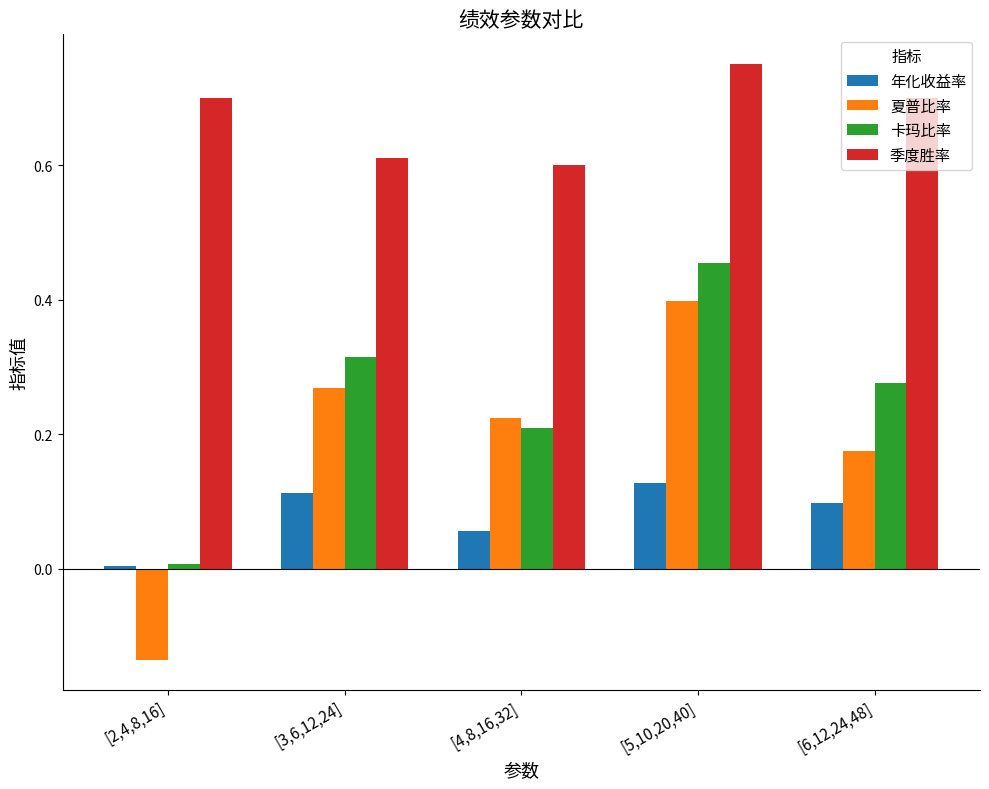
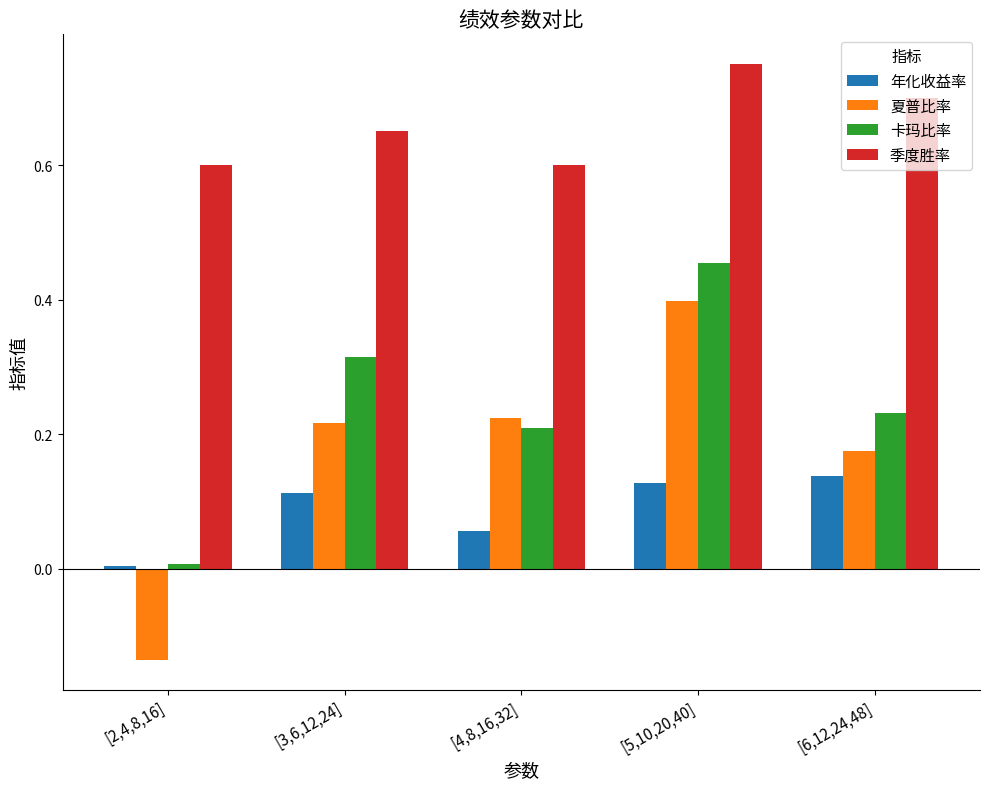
  {
    "年化收益率": {
      "[3,6,12,24]": 0.11,
      "[4,8,16,32]": 0.06,
      "[5,10,20,40]": 0.13,
-     "[6,12,24,48]": 0.10
+     "[6,12,24,48]": 0.14
    },
    "夏普比率": {
      "[2,4,8,16]": -0.14,
-     "[3,6,12,24]": 0.27,
+     "[3,6,12,24]": 0.22,
      "[4,8,16,32]": 0.22,
      "[5,10,20,40]": 0.40,
      "[6,12,24,48]": 0.18
    },
    "卡玛比率": {
      "[2,4,8,16]": 0.01,
      "[3,6,12,24]": 0.31,
      "[4,8,16,32]": 0.21,
      "[5,10,20,40]": 0.45,
-     "[6,12,24,48]": 0.28
+     "[6,12,24,48]": 0.23
    },
    "季度胜率": {
-     "[2,4,8,16]": 0.7,
-     "[3,6,12,24]": 0.61,
+     "[2,4,8,16]": 0.6,
+     "[3,6,12,24]": 0.65,
      "[4,8,16,32]": 0.60,
      "[5,10,20,40]": 0.75
    }
  }
